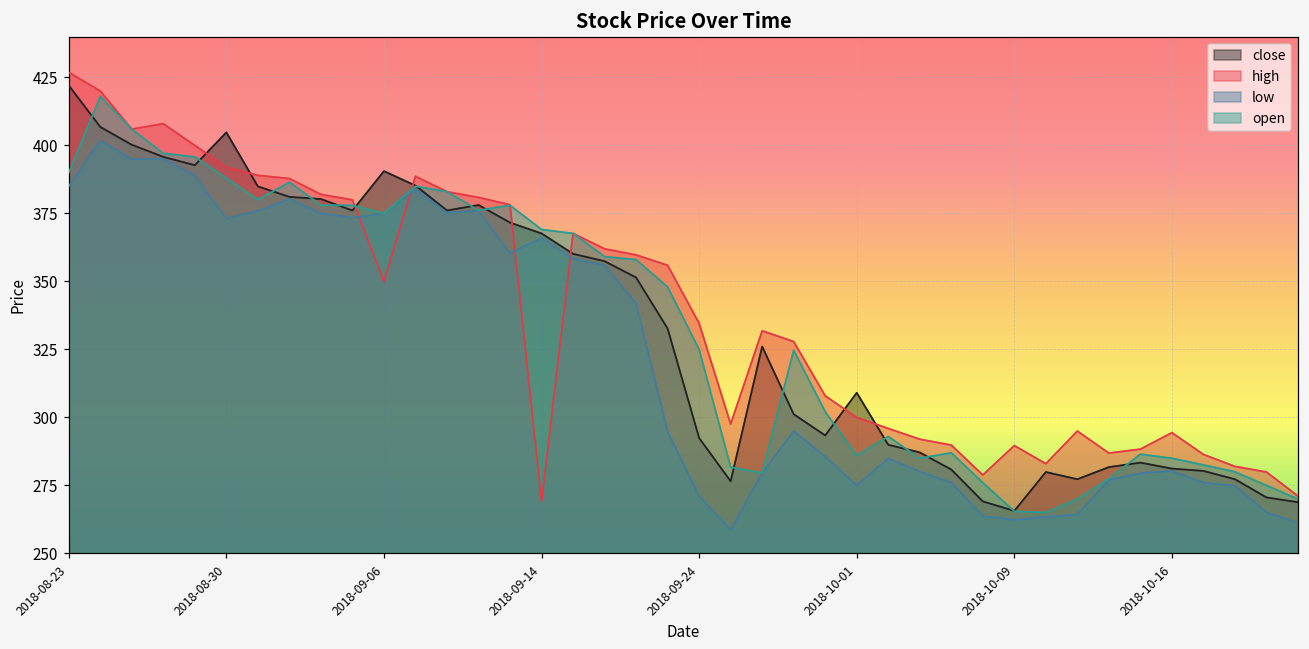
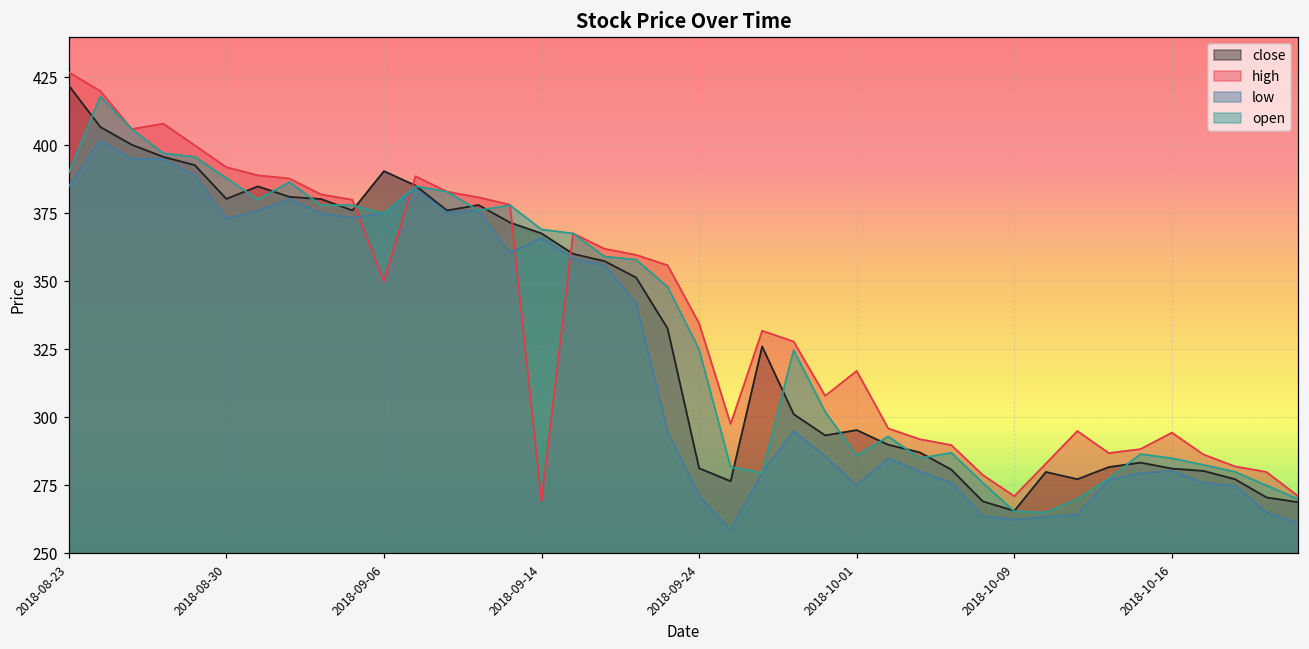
  {
    "close": {
      "2018-08-23": 422,
-     "2018-08-30": 405,
+     "2018-08-30": 380,
      "2018-09-06": 391,
      "2018-09-14": 368,
-     "2018-09-24": 292,
-     "2018-10-01": 309
+     "2018-09-24": 281,
+     "2018-10-01": 295
    },
    "high": {
      "2018-08-23": 427,
      "2018-08-30": 392,
      "2018-09-06": 350,
      "2018-09-14": 269,
      "2018-09-24": 335,
-     "2018-10-01": 300,
-     "2018-10-09": 290,
+     "2018-10-01": 317,
+     "2018-10-09": 271,
      "2018-10-16": 294
    }
  }
